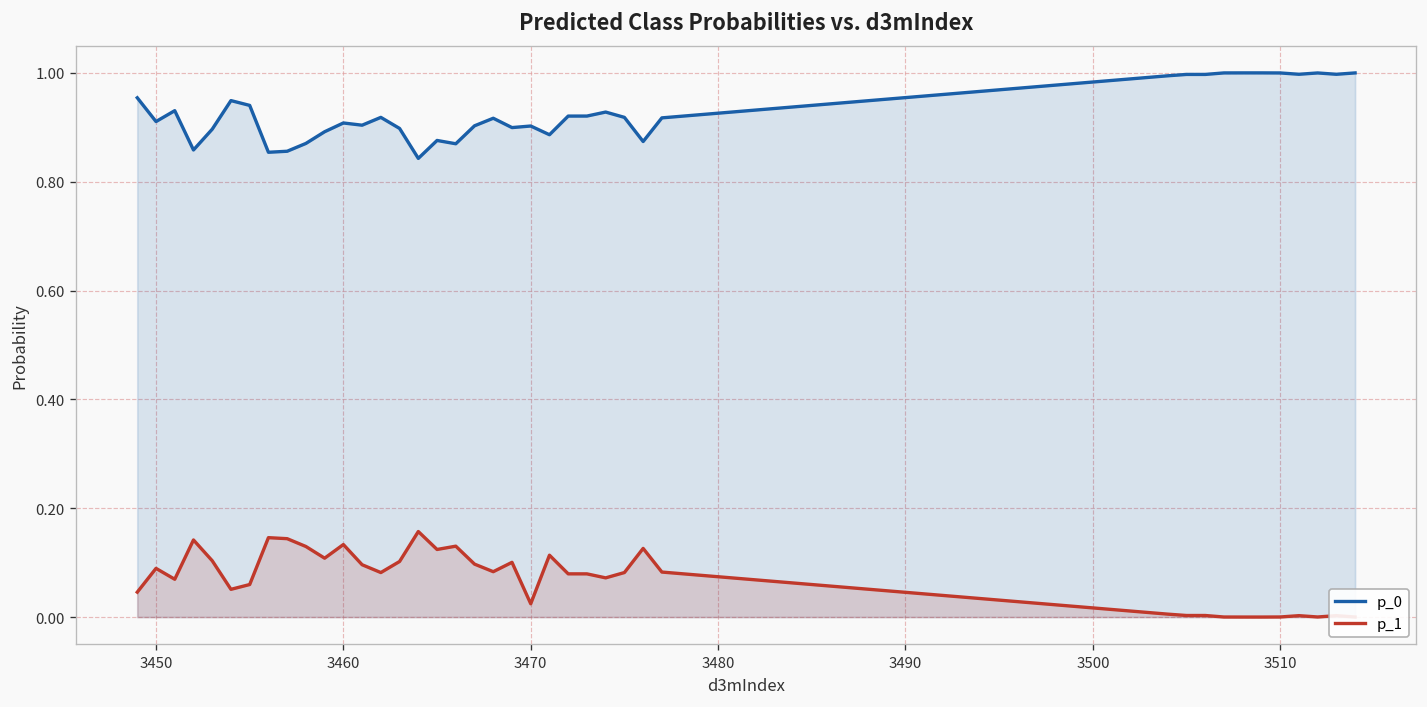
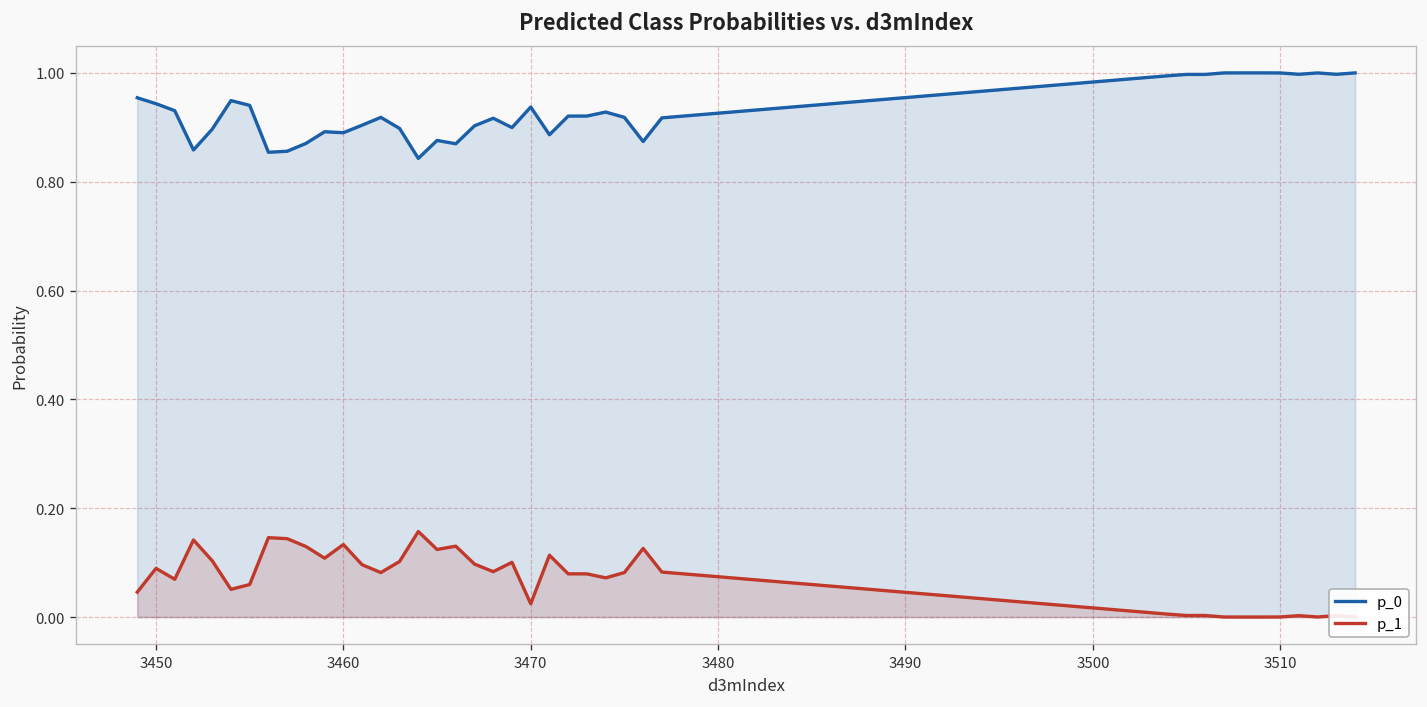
  {
    "p_0": {
-     "3450": 0.91,
-     "3460": 0.91,
-     "3470": 0.90,
+     "3450": 0.94,
+     "3460": 0.89,
+     "3470": 0.94,
      "3510": 1.00
    },
    "p_1": {
      "3450": 0.09,
      "3460": 0.13,
      "3470": 0.02,
      "3510": 0.00
    }
  }
